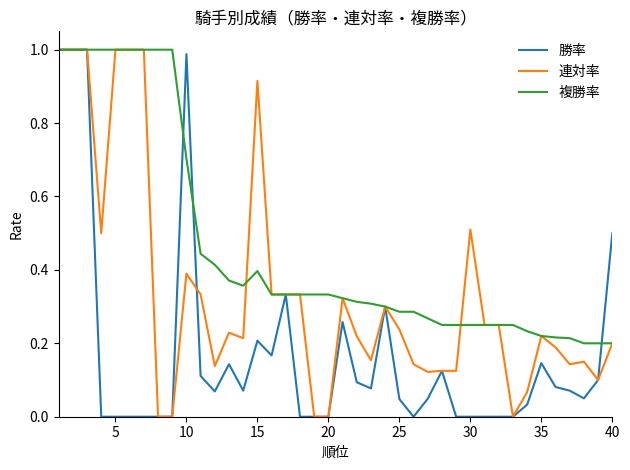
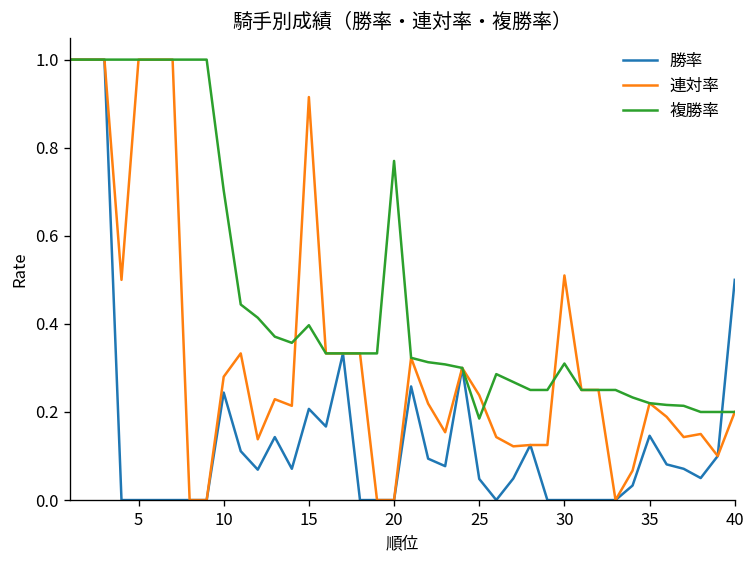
  {
    "勝率": {
      "5": 0.00,
-     "10": 0.99,
+     "10": 0.24,
      "15": 0.21,
      "25": 0.05,
      "30": 0.00,
      "35": 0.15,
      "40": 0.50
    },
    "連対率": {
-     "10": 0.39,
+     "10": 0.28,
      "15": 0.92,
      "25": 0.24,
      "30": 0.51
    },
    "複勝率": {
      "10": 0.70,
      "15": 0.40,
-     "20": 0.33,
-     "25": 0.29,
-     "30": 0.25
+     "20": 0.77,
+     "25": 0.19,
+     "30": 0.31
    }
  }
